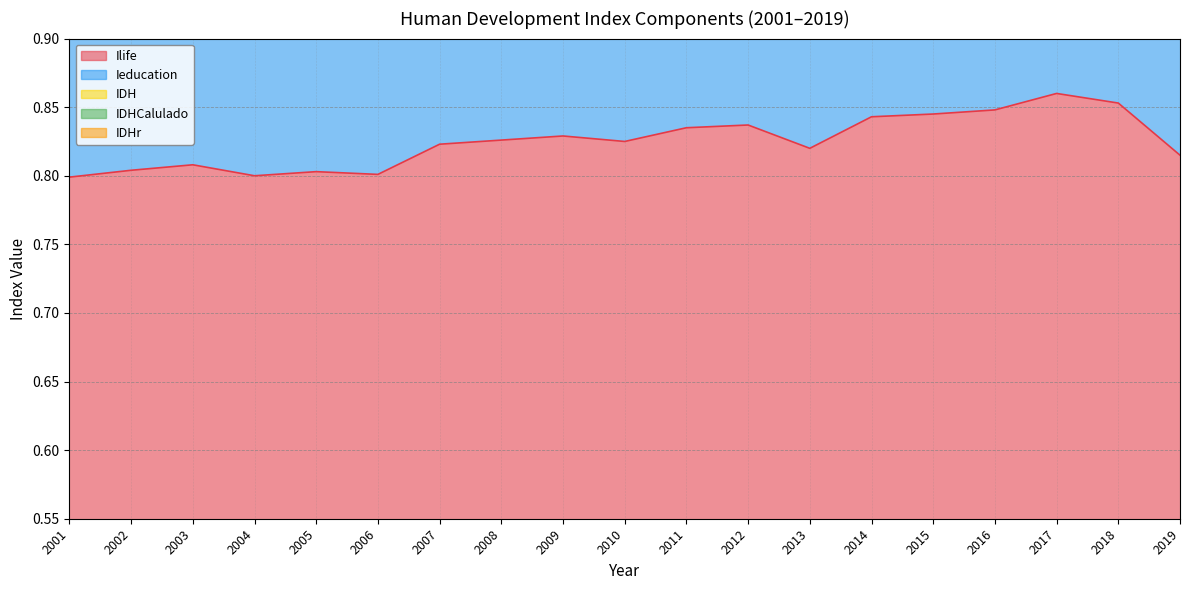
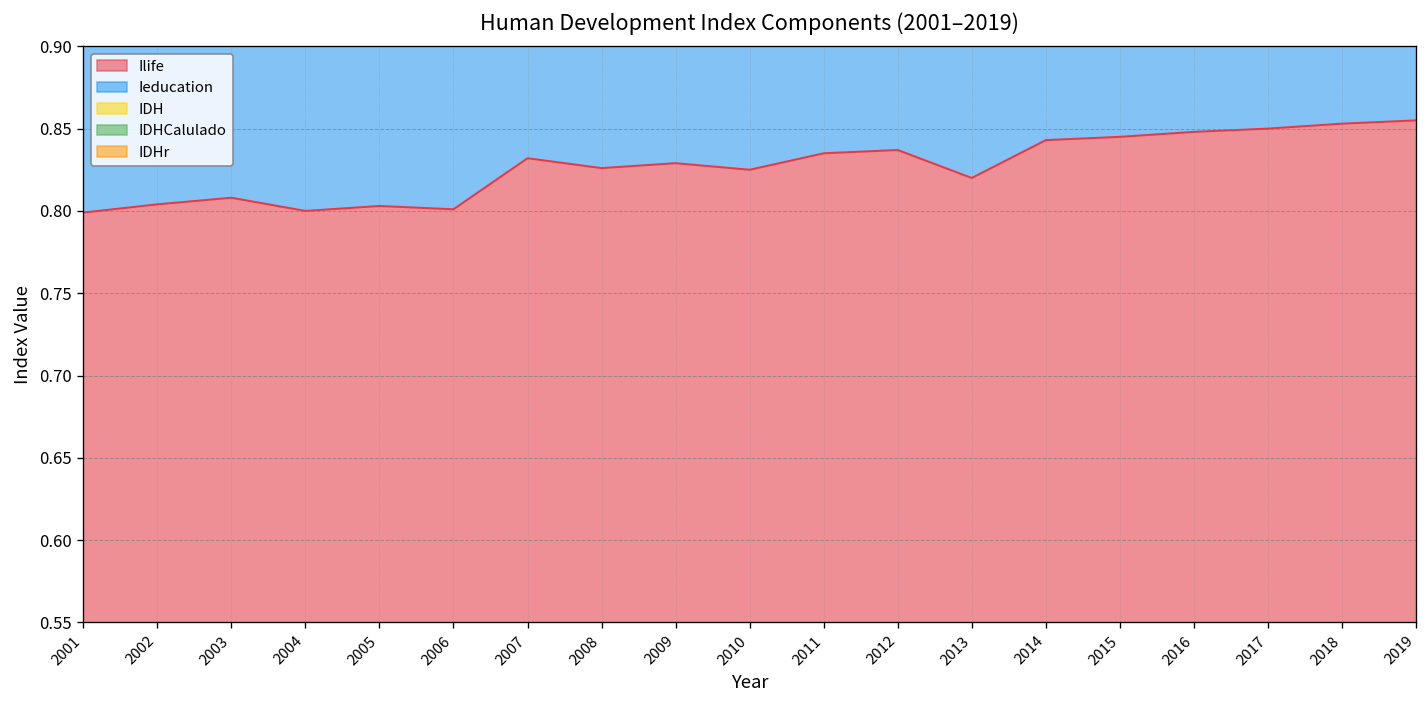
  {
    "Ilife": {
      "2001": 0.799,
      "2002": 0.804,
      "2003": 0.808,
      "2004": 0.800,
      "2005": 0.803,
      "2006": 0.801,
-     "2007": 0.823,
+     "2007": 0.832,
      "2008": 0.826,
      "2009": 0.829,
      "2010": 0.825,
      "2011": 0.835,
      "2012": 0.837,
      "2013": 0.820,
      "2014": 0.843,
      "2015": 0.845,
      "2016": 0.848,
-     "2017": 0.86,
+     "2017": 0.85,
      "2018": 0.853,
-     "2019": 0.815
+     "2019": 0.855
    }
  }
